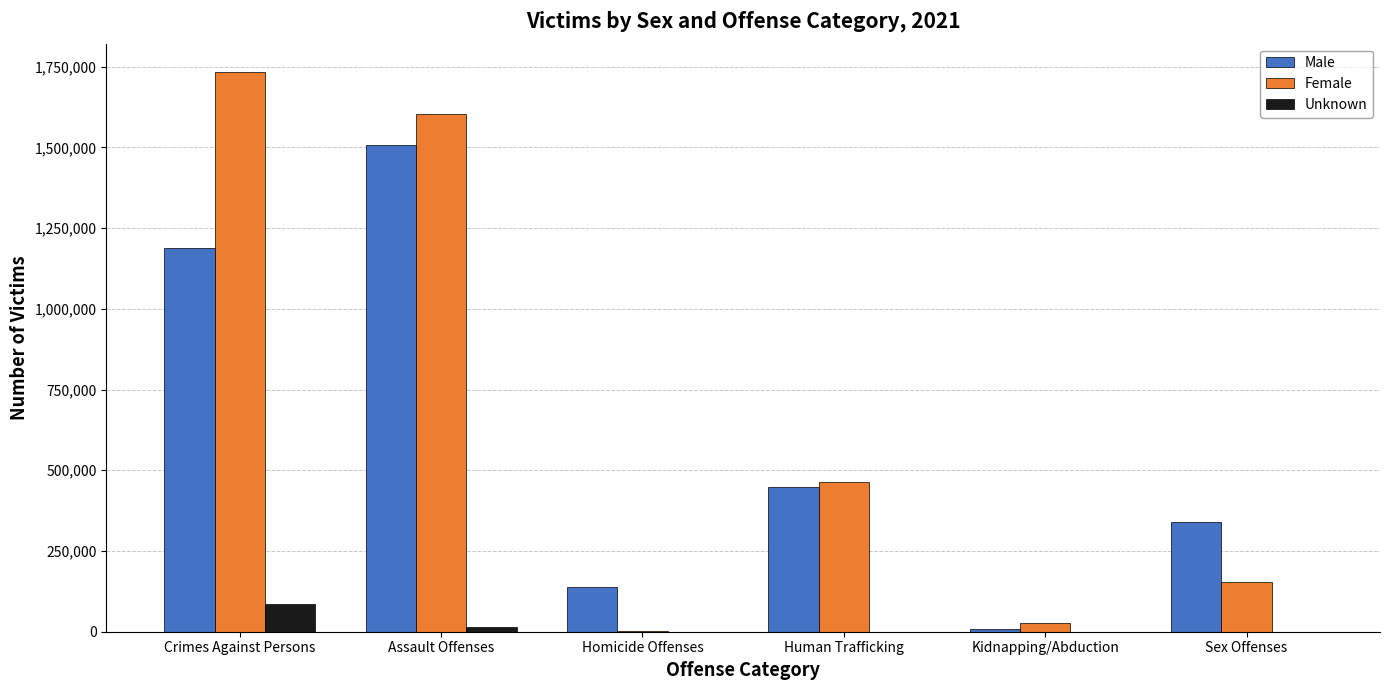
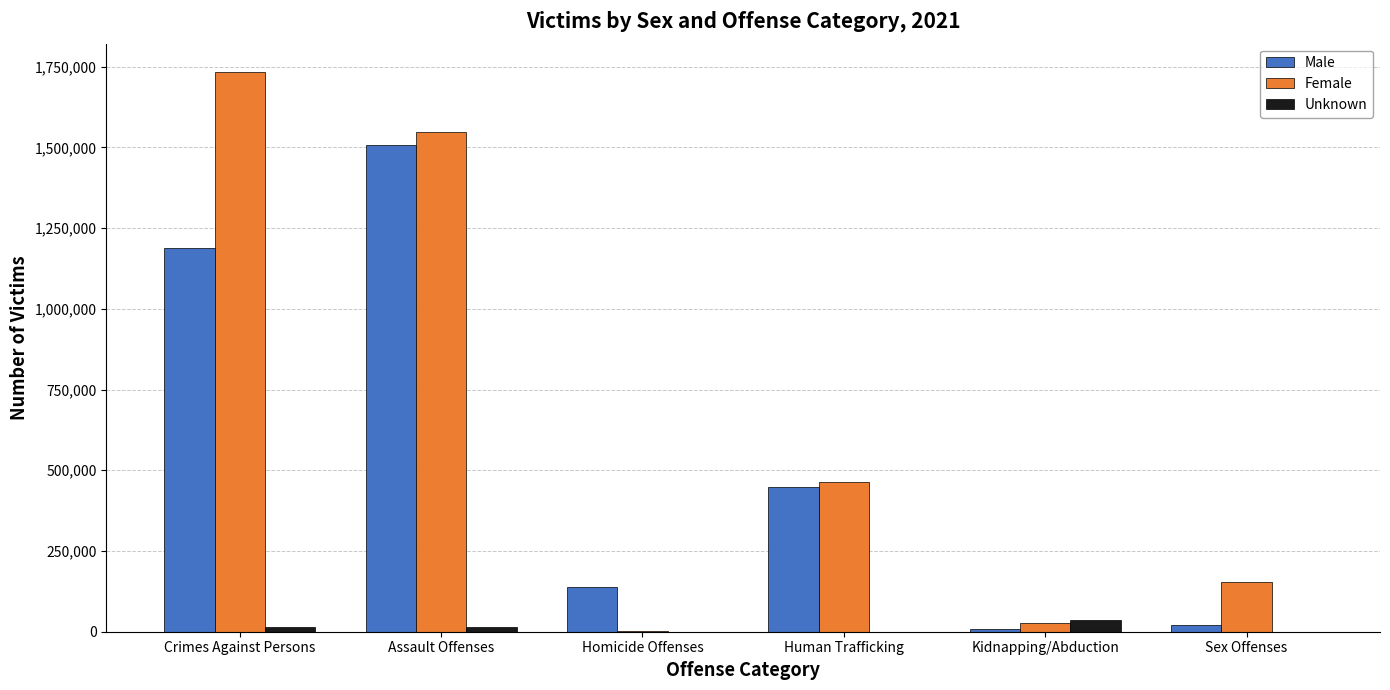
  {
    "Male": {
      "Crimes Against Persons": "1,190,000",
      "Assault Offenses": "1,510,000",
      "Homicide Offenses": "140,000",
      "Human Trafficking": "450,000",
      "Kidnapping/Abduction": "10,000",
-     "Sex Offenses": "340,000"
+     "Sex Offenses": "20,000"
    },
    "Female": {
      "Crimes Against Persons": "1,730,000",
-     "Assault Offenses": "1,600,000",
+     "Assault Offenses": "1,550,000",
      "Human Trafficking": "460,000",
      "Kidnapping/Abduction": "30,000",
      "Sex Offenses": "150,000"
    },
    "Unknown": {
-     "Crimes Against Persons": "90,000",
+     "Crimes Against Persons": "20,000",
      "Assault Offenses": "10,000",
-     "Kidnapping/Abduction": "0"
+     "Kidnapping/Abduction": "40,000"
    }
  }
